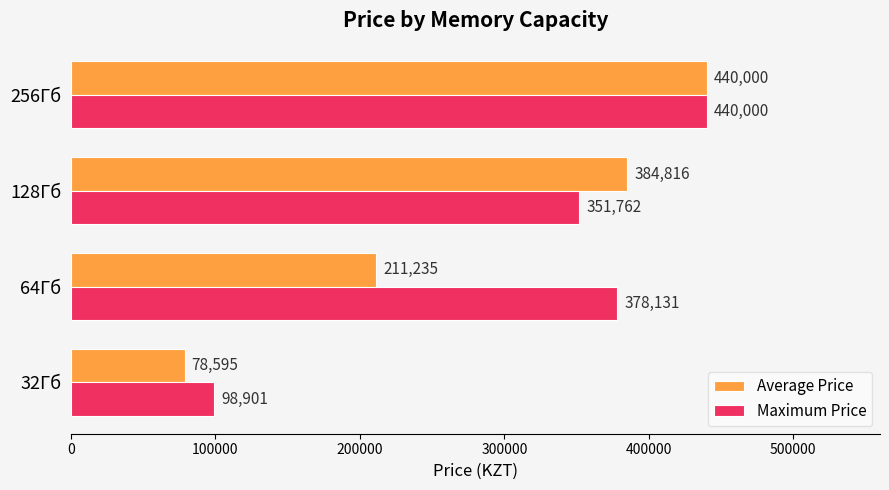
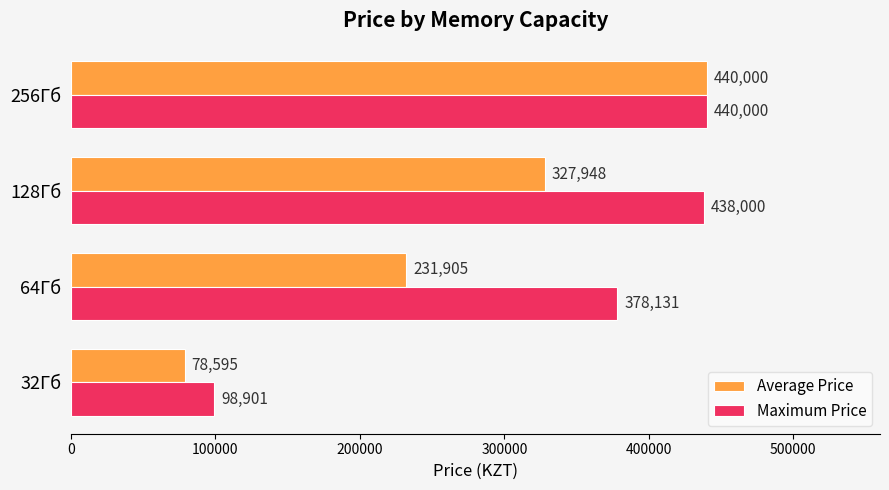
  {
    "Average Price": {
      "256Гб": "440,000",
-     "128Гб": "384,816",
-     "64Гб": "211,235",
+     "128Гб": "327,948",
+     "64Гб": "231,905",
      "32Гб": "78,595"
    },
    "Maximum Price": {
      "256Гб": "440,000",
-     "128Гб": "351,762",
+     "128Гб": "438,000",
      "64Гб": "378,131",
      "32Гб": "98,901"
    }
  }
